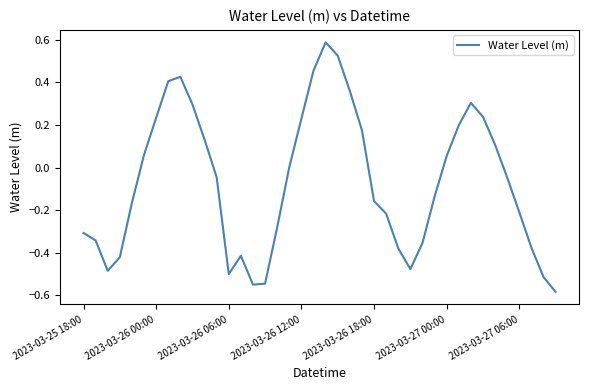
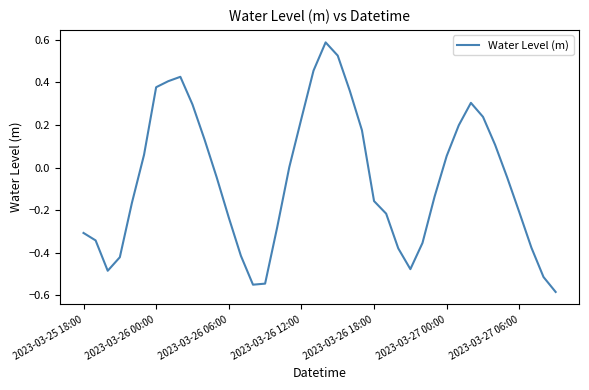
  {
    "2023-03-25 18:00": -0.31,
-   "2023-03-26 00:00": 0.23,
-   "2023-03-26 06:00": -0.50,
+   "2023-03-26 00:00": 0.38,
+   "2023-03-26 06:00": -0.23,
    "2023-03-26 12:00": 0.23,
    "2023-03-26 18:00": -0.16,
    "2023-03-27 00:00": 0.05,
    "2023-03-27 06:00": -0.21
  }
